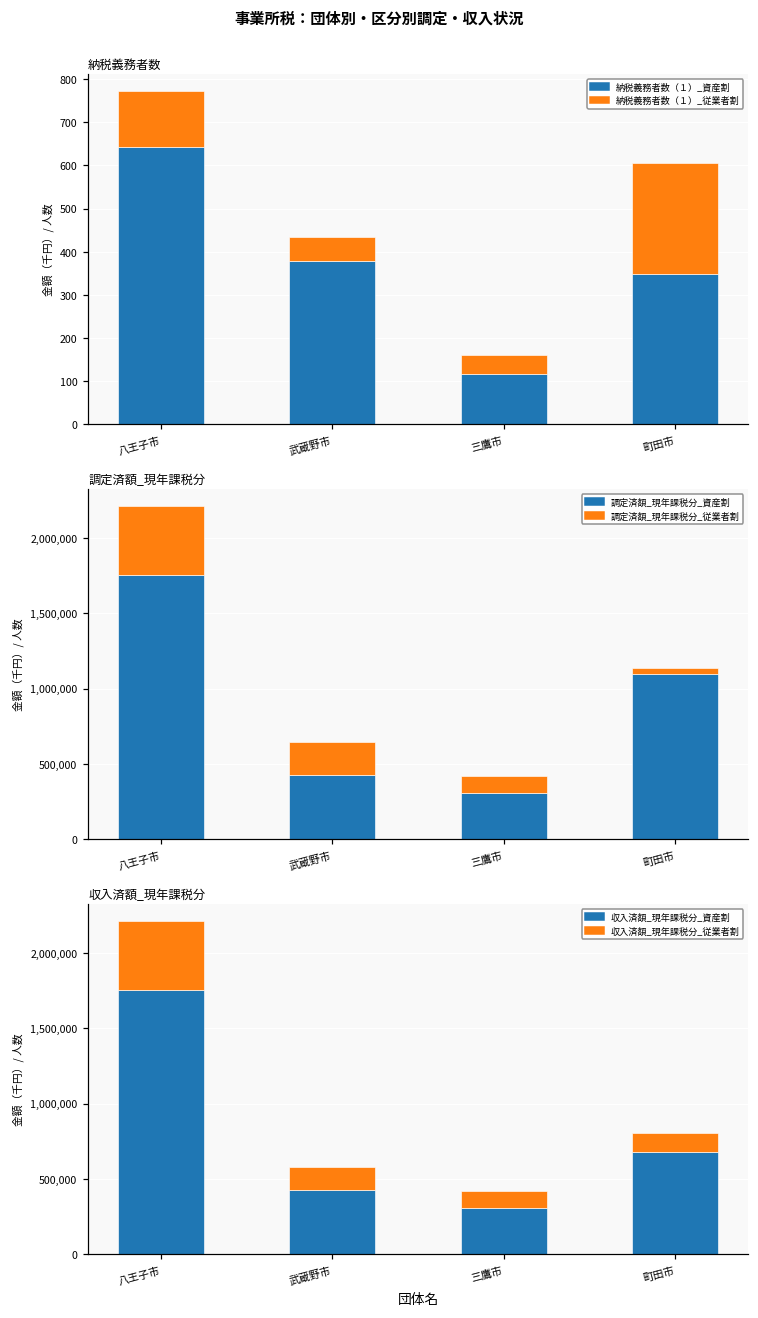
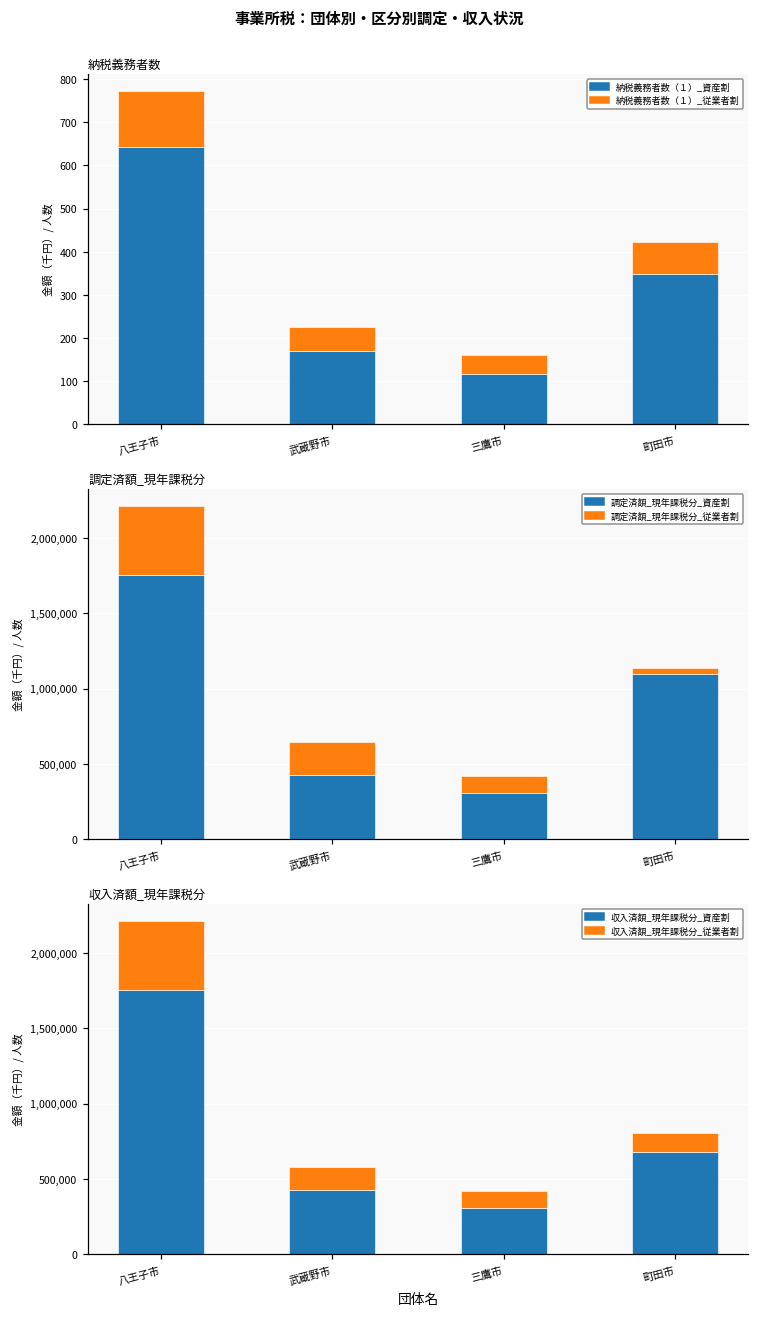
  {
    "納税義務者数": {
      "納税義務者数（１）_資産割": {
        "八王子市": "640",
-       "武蔵野市": "380",
+       "武蔵野市": "170",
        "三鷹市": "120",
        "町田市": "350"
      },
      "納税義務者数（１）_従業者割": {
        "八王子市": "130",
        "武蔵野市": "60",
        "三鷹市": "40",
-       "町田市": "260"
+       "町田市": "80"
      }
    },
    "調定済額_現年課税分": {
      "調定済額_現年課税分_資産割": {
        "八王子市": "1,760,000",
        "武蔵野市": "420,000",
        "三鷹市": "310,000",
        "町田市": "1,100,000"
      },
      "調定済額_現年課税分_従業者割": {
        "八王子市": "460,000",
        "武蔵野市": "220,000",
        "三鷹市": "110,000",
        "町田市": "40,000"
      }
    },
    "収入済額_現年課税分": {
      "収入済額_現年課税分_資産割": {
        "八王子市": "1,750,000",
        "武蔵野市": "420,000",
        "三鷹市": "310,000",
        "町田市": "680,000"
      },
      "収入済額_現年課税分_従業者割": {
        "八王子市": "460,000",
        "武蔵野市": "150,000",
        "三鷹市": "110,000",
        "町田市": "120,000"
      }
    }
  }
